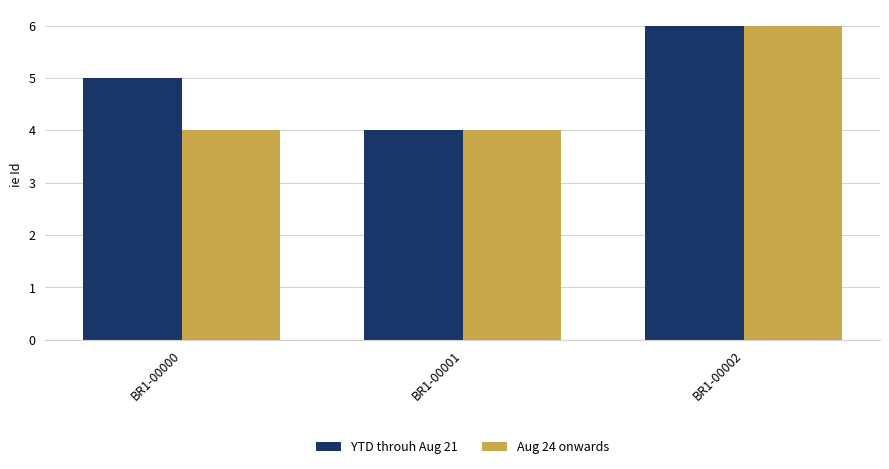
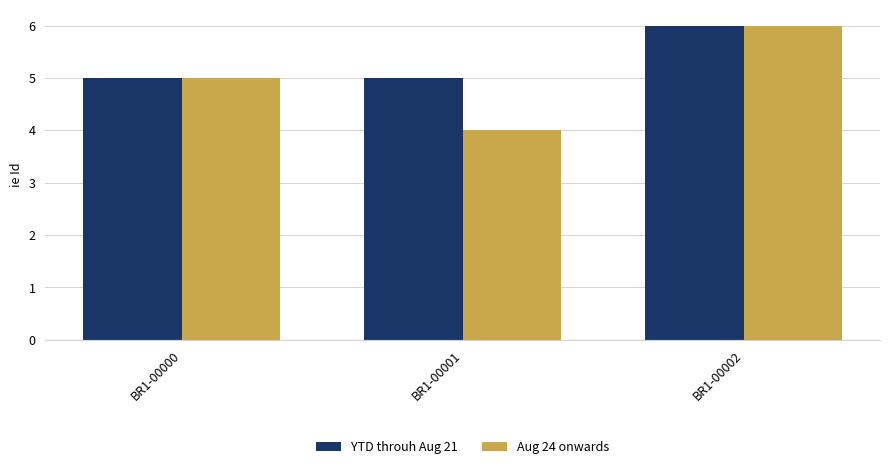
  {
    "YTD throuh Aug 21": {
      "BR1-00000": 5,
-     "BR1-00001": 4,
+     "BR1-00001": 5,
      "BR1-00002": 6
    },
    "Aug 24 onwards": {
-     "BR1-00000": 4,
+     "BR1-00000": 5,
      "BR1-00001": 4,
      "BR1-00002": 6
    }
  }
